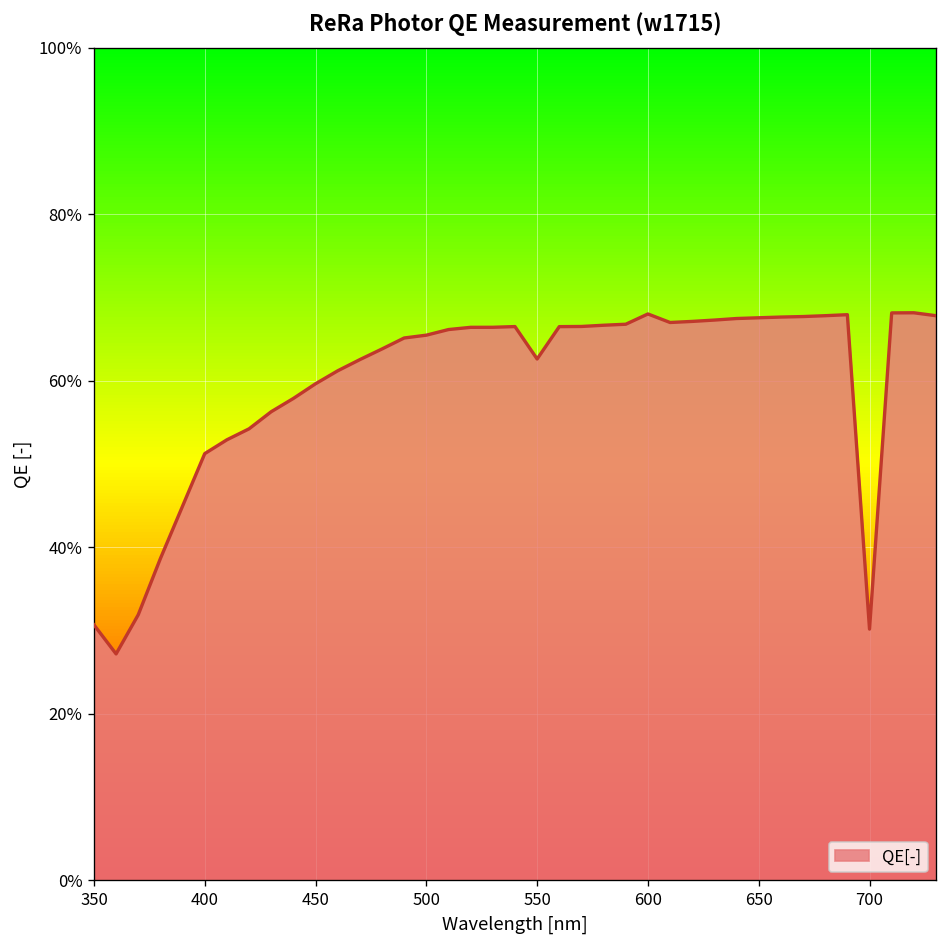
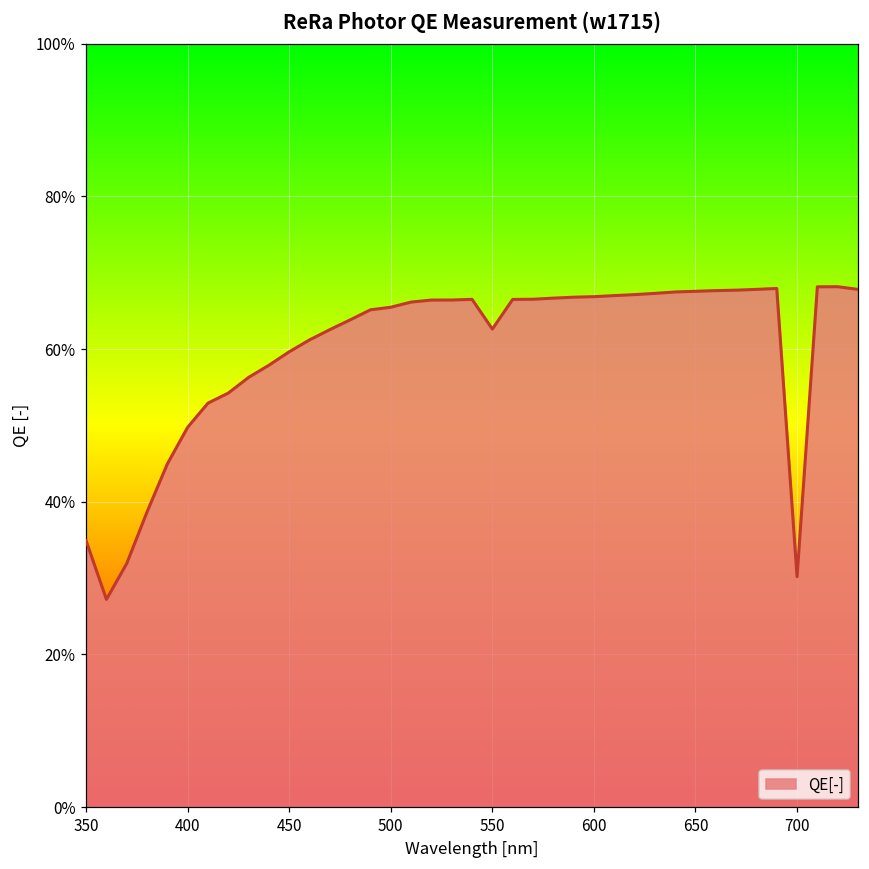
  {
-   "350": "31%",
-   "400": "51%",
+   "350": "35%",
+   "400": "50%",
    "450": "60%",
    "500": "65%",
    "550": "63%",
-   "600": "68%",
+   "600": "67%",
    "650": "68%",
    "700": "30%"
  }
